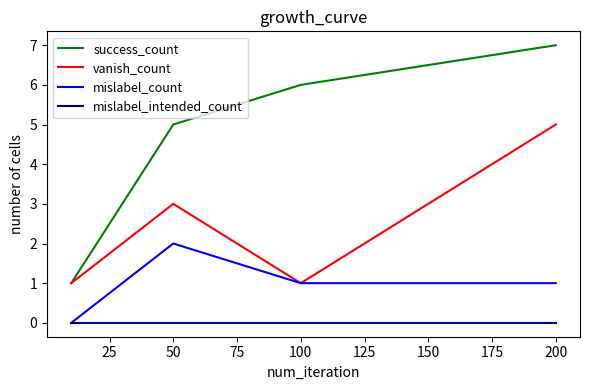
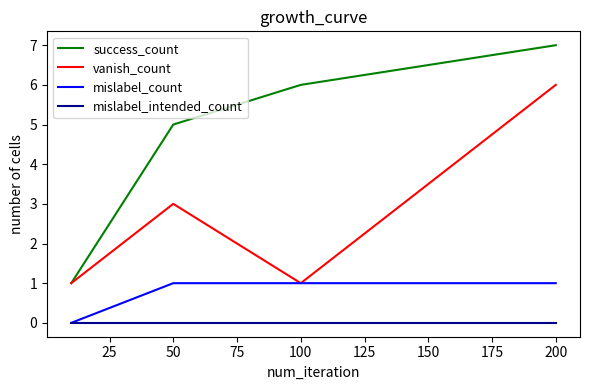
  {
    "success_count": {
      "50": 5,
      "100": 6,
      "200": 7
    },
    "vanish_count": {
      "50": 3,
-     "200": 5
+     "200": 6
    },
    "mislabel_count": {
-     "50": 2,
+     "50": 1,
      "200": 1
    },
    "mislabel_intended_count": {
      "50": 0,
      "100": 0,
      "200": 0
    }
  }
